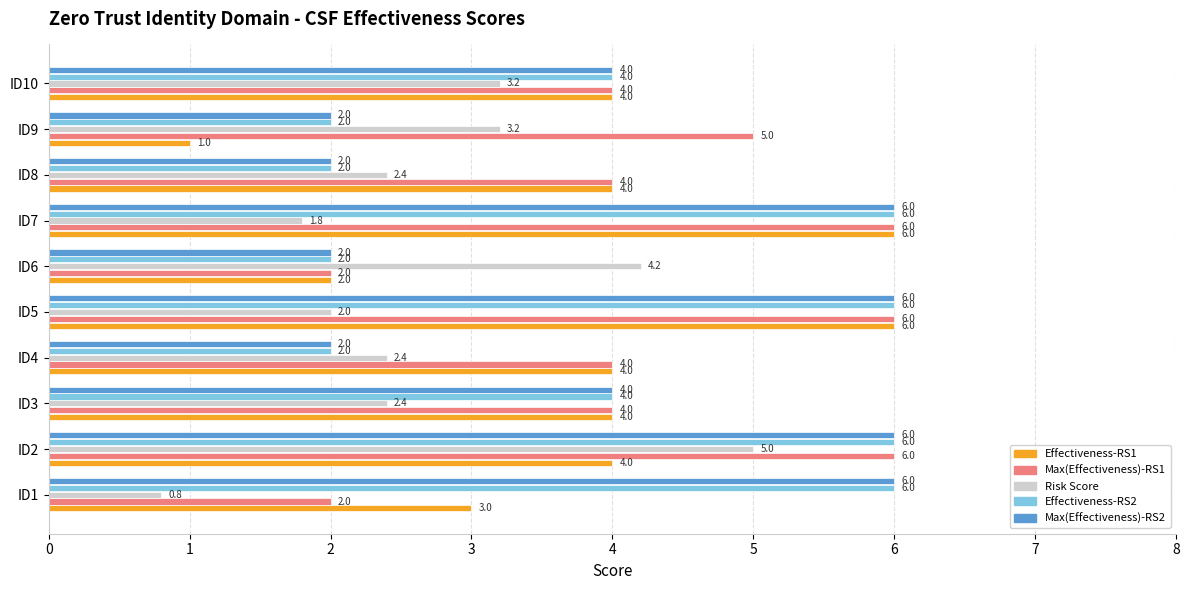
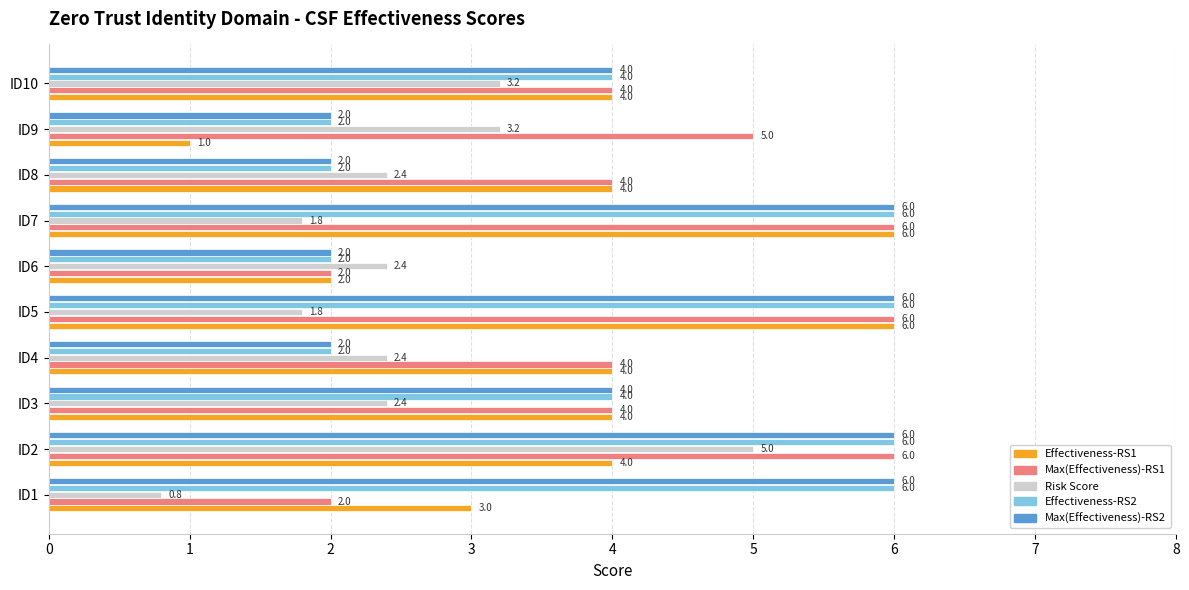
  {
    "Effectiveness-RS1": {
      "ID9": 1.0,
      "ID2": 4.0,
      "ID1": 3.0
    },
    "Max(Effectiveness)-RS1": {
      "ID9": 5.0,
      "ID2": 6.0,
      "ID1": 2.0
    },
    "Risk Score": {
      "ID10": 3.2,
      "ID9": 3.2,
      "ID8": 2.4,
      "ID7": 1.8,
-     "ID6": 4.2,
-     "ID5": 2.0,
+     "ID6": 2.4,
+     "ID5": 1.8,
      "ID4": 2.4,
      "ID3": 2.4,
      "ID2": 5.0,
      "ID1": 0.8
    }
  }
